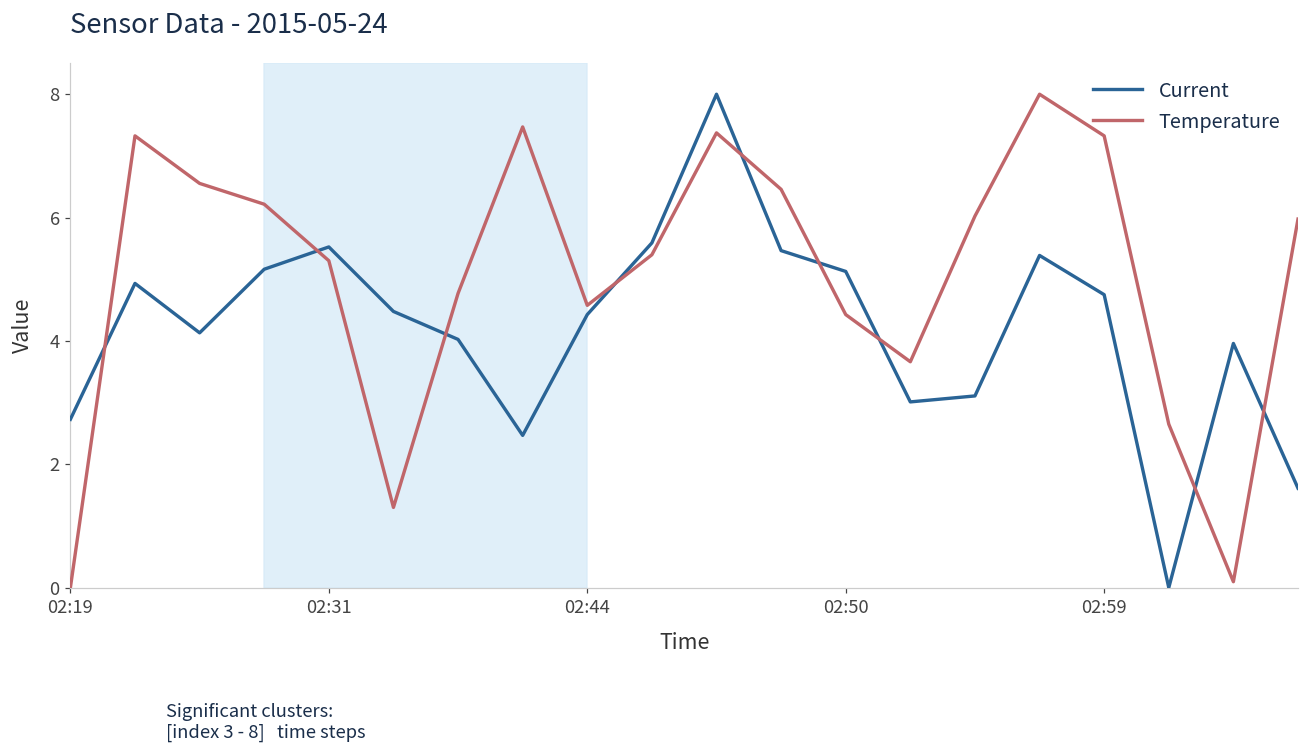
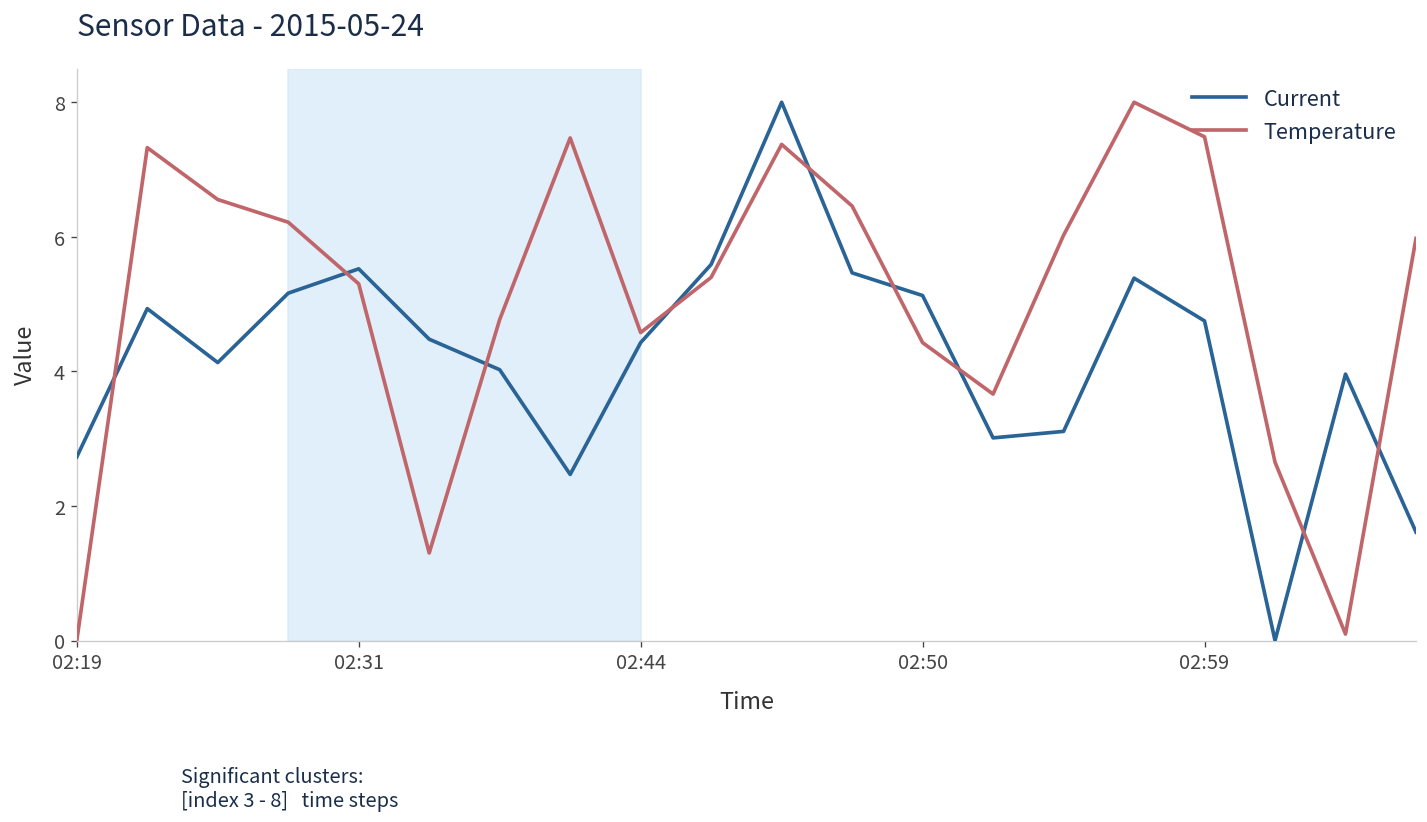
  {
    "Current": {
      "02:19": 2.7,
      "02:31": 5.5,
      "02:44": 4.4,
      "02:50": 5.1,
      "02:59": 4.8
    },
    "Temperature": {
      "02:19": 0.0,
      "02:31": 5.3,
      "02:44": 4.6,
      "02:50": 4.4,
-     "02:59": 7.3
+     "02:59": 7.5
    }
  }
